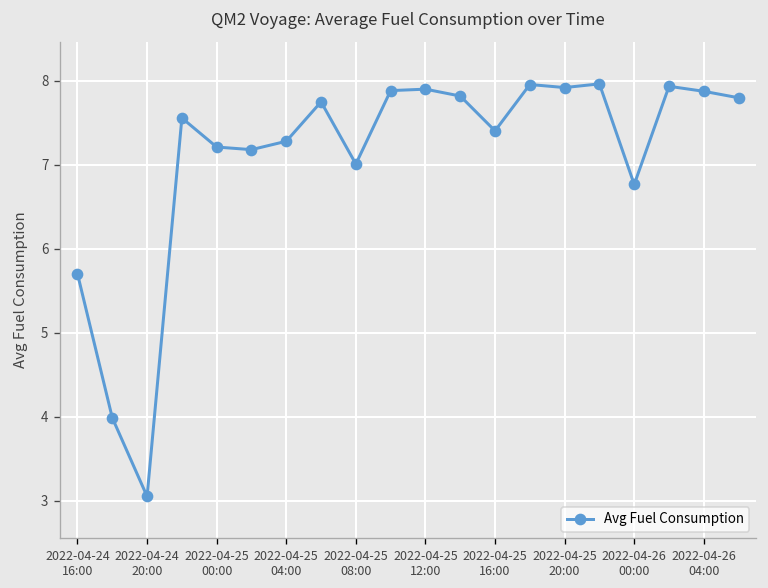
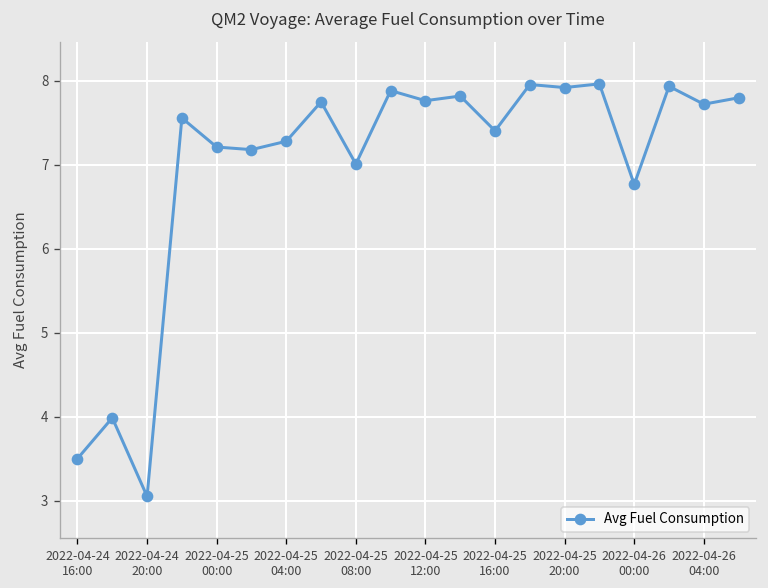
  {
-   "2022-04-24 16:00": 5.7,
+   "2022-04-24 16:00": 3.5,
    "2022-04-24 20:00": 3.1,
    "2022-04-25 00:00": 7.2,
    "2022-04-25 04:00": 7.3,
    "2022-04-25 08:00": 7.0,
-   "2022-04-25 12:00": 7.9,
+   "2022-04-25 12:00": 7.8,
    "2022-04-25 16:00": 7.4,
    "2022-04-25 20:00": 7.9,
    "2022-04-26 00:00": 6.8,
-   "2022-04-26 04:00": 7.9
+   "2022-04-26 04:00": 7.7
  }
